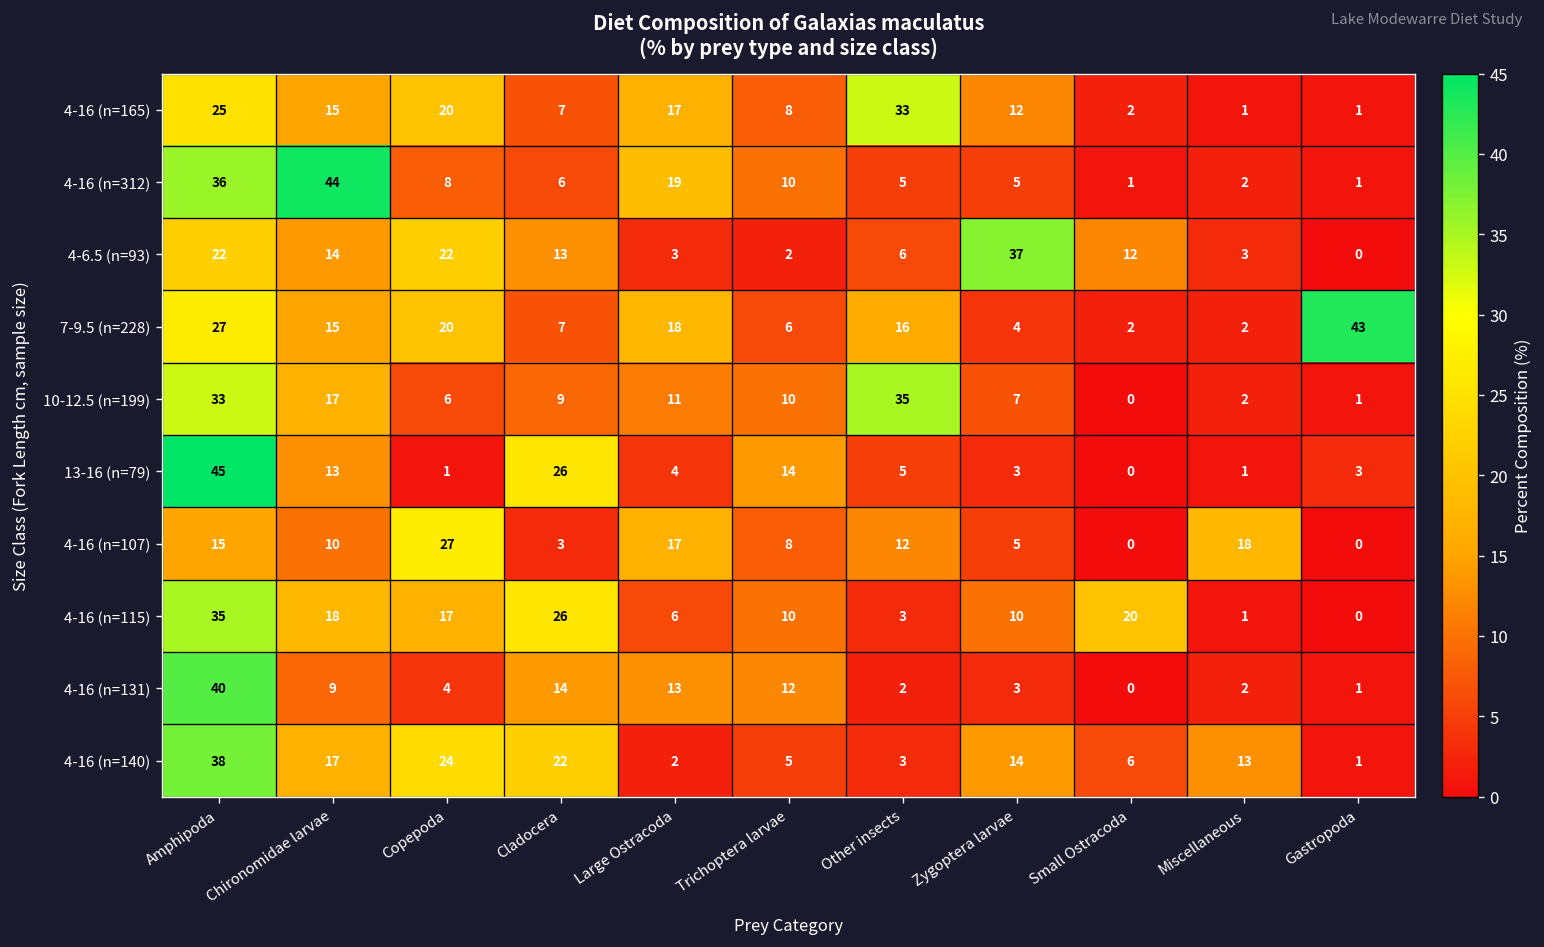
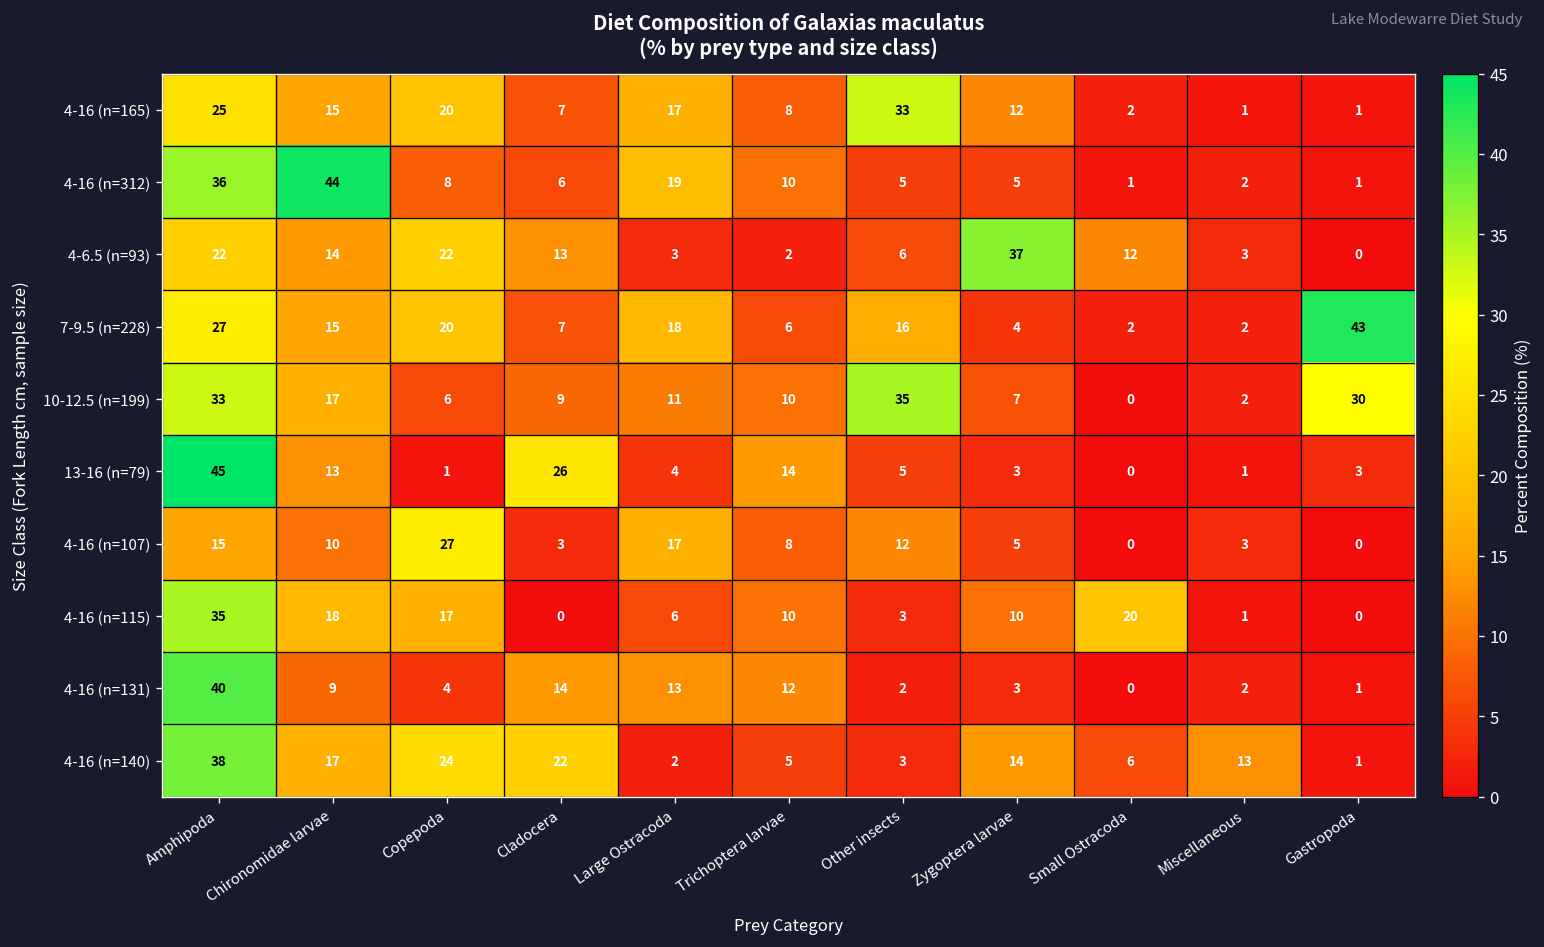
  {
    "4-16 (n=165)": {
      "Amphipoda": 25,
      "Chironomidae larvae": 15,
      "Copepoda": 20,
      "Cladocera": 7,
      "Large Ostracoda": 17,
      "Trichoptera larvae": 8,
      "Other insects": 33,
      "Zygoptera larvae": 12,
      "Small Ostracoda": 2,
      "Miscellaneous": 1,
      "Gastropoda": 1
    },
    "4-16 (n=312)": {
      "Amphipoda": 36,
      "Chironomidae larvae": 44,
      "Copepoda": 8,
      "Cladocera": 6,
      "Large Ostracoda": 19,
      "Trichoptera larvae": 10,
      "Other insects": 5,
      "Zygoptera larvae": 5,
      "Small Ostracoda": 1,
      "Miscellaneous": 2,
      "Gastropoda": 1
    },
    "4-6.5 (n=93)": {
      "Amphipoda": 22,
      "Chironomidae larvae": 14,
      "Copepoda": 22,
      "Cladocera": 13,
      "Large Ostracoda": 3,
      "Trichoptera larvae": 2,
      "Other insects": 6,
      "Zygoptera larvae": 37,
      "Small Ostracoda": 12,
      "Miscellaneous": 3,
      "Gastropoda": 0
    },
    "7-9.5 (n=228)": {
      "Amphipoda": 27,
      "Chironomidae larvae": 15,
      "Copepoda": 20,
      "Cladocera": 7,
      "Large Ostracoda": 18,
      "Trichoptera larvae": 6,
      "Other insects": 16,
      "Zygoptera larvae": 4,
      "Small Ostracoda": 2,
      "Miscellaneous": 2,
      "Gastropoda": 43
    },
    "10-12.5 (n=199)": {
      "Amphipoda": 33,
      "Chironomidae larvae": 17,
      "Copepoda": 6,
      "Cladocera": 9,
      "Large Ostracoda": 11,
      "Trichoptera larvae": 10,
      "Other insects": 35,
      "Zygoptera larvae": 7,
      "Small Ostracoda": 0,
      "Miscellaneous": 2,
-     "Gastropoda": 1
+     "Gastropoda": 30
    },
    "13-16 (n=79)": {
      "Amphipoda": 45,
      "Chironomidae larvae": 13,
      "Copepoda": 1,
      "Cladocera": 26,
      "Large Ostracoda": 4,
      "Trichoptera larvae": 14,
      "Other insects": 5,
      "Zygoptera larvae": 3,
      "Small Ostracoda": 0,
      "Miscellaneous": 1,
      "Gastropoda": 3
    },
    "4-16 (n=107)": {
      "Amphipoda": 15,
      "Chironomidae larvae": 10,
      "Copepoda": 27,
      "Cladocera": 3,
      "Large Ostracoda": 17,
      "Trichoptera larvae": 8,
      "Other insects": 12,
      "Zygoptera larvae": 5,
      "Small Ostracoda": 0,
-     "Miscellaneous": 18,
+     "Miscellaneous": 3,
      "Gastropoda": 0
    },
    "4-16 (n=115)": {
      "Amphipoda": 35,
      "Chironomidae larvae": 18,
      "Copepoda": 17,
-     "Cladocera": 26,
+     "Cladocera": 0,
      "Large Ostracoda": 6,
      "Trichoptera larvae": 10,
      "Other insects": 3,
      "Zygoptera larvae": 10,
      "Small Ostracoda": 20,
      "Miscellaneous": 1,
      "Gastropoda": 0
    },
    "4-16 (n=131)": {
      "Amphipoda": 40,
      "Chironomidae larvae": 9,
      "Copepoda": 4,
      "Cladocera": 14,
      "Large Ostracoda": 13,
      "Trichoptera larvae": 12,
      "Other insects": 2,
      "Zygoptera larvae": 3,
      "Small Ostracoda": 0,
      "Miscellaneous": 2,
      "Gastropoda": 1
    },
    "4-16 (n=140)": {
      "Amphipoda": 38,
      "Chironomidae larvae": 17,
      "Copepoda": 24,
      "Cladocera": 22,
      "Large Ostracoda": 2,
      "Trichoptera larvae": 5,
      "Other insects": 3,
      "Zygoptera larvae": 14,
      "Small Ostracoda": 6,
      "Miscellaneous": 13,
      "Gastropoda": 1
    }
  }
